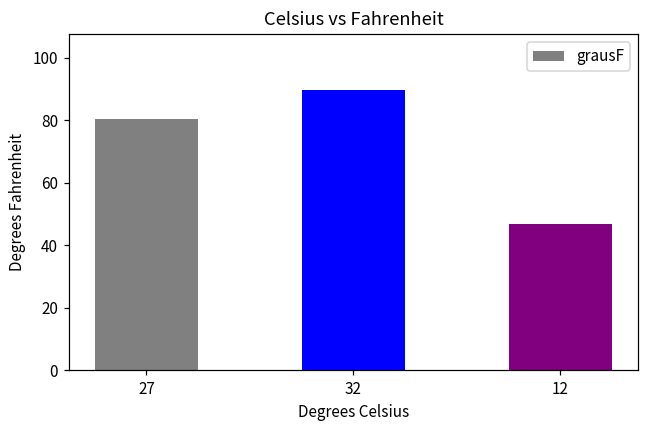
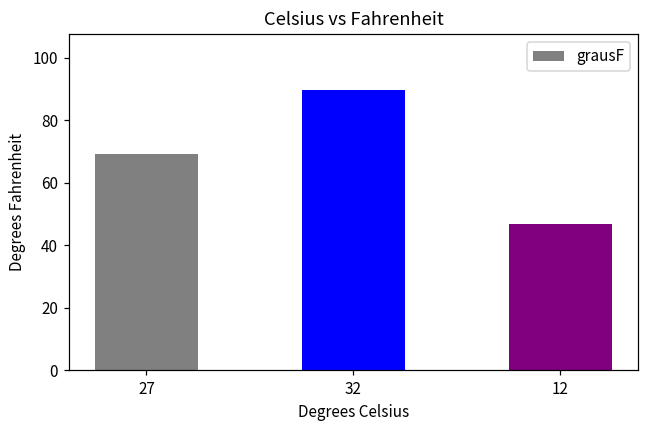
  {
-   "27": 81,
+   "27": 69,
    "32": 90,
    "12": 47
  }
